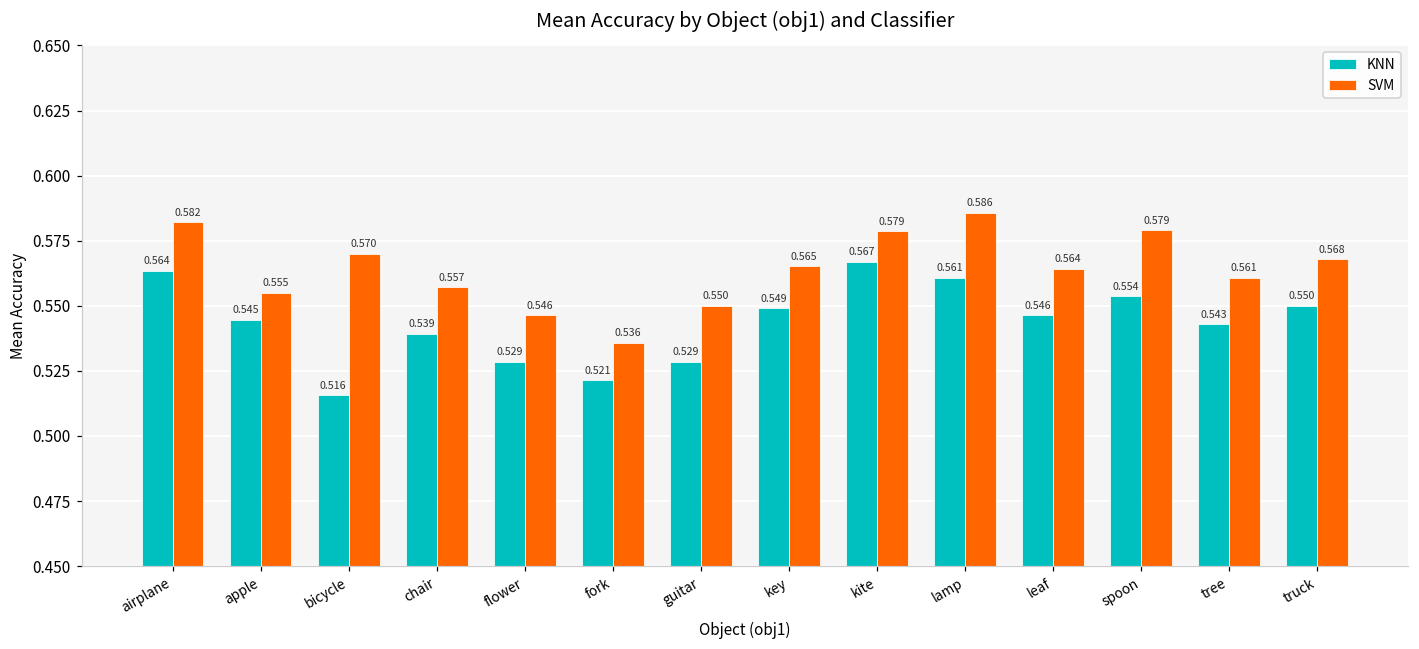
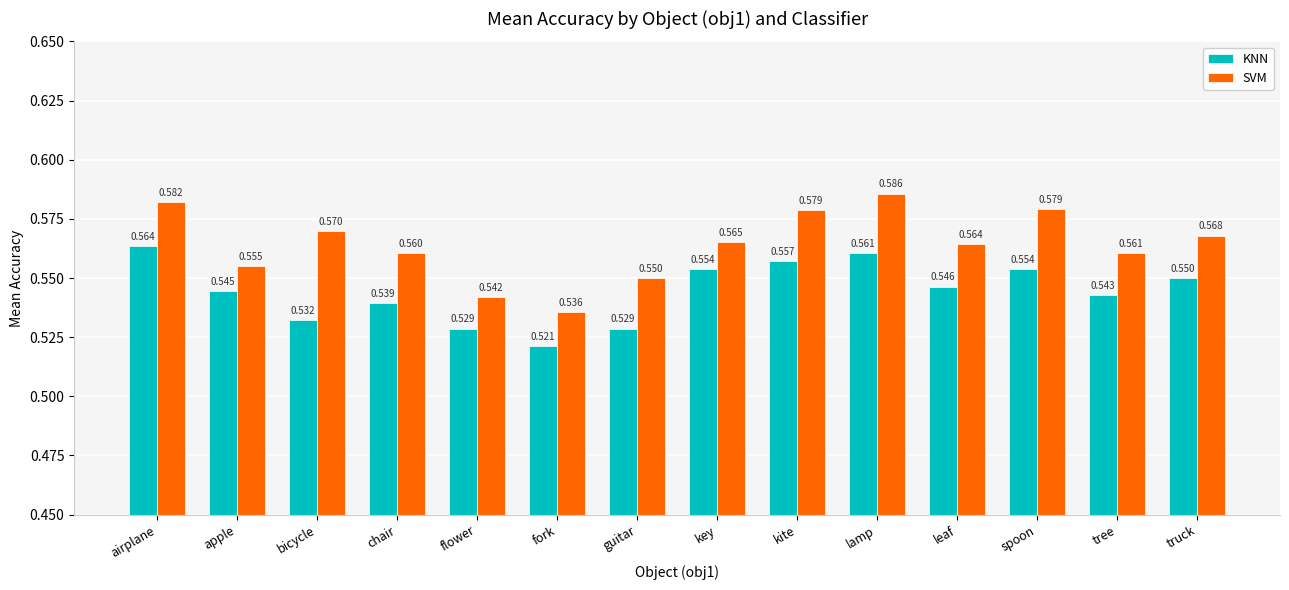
  {
    "KNN": {
      "airplane": 0.564,
      "apple": 0.545,
-     "bicycle": 0.516,
+     "bicycle": 0.532,
      "chair": 0.539,
      "flower": 0.529,
      "fork": 0.521,
      "guitar": 0.529,
-     "key": 0.549,
-     "kite": 0.567,
+     "key": 0.554,
+     "kite": 0.557,
      "lamp": 0.561,
      "leaf": 0.546,
      "spoon": 0.554,
      "tree": 0.543,
      "truck": 0.550
    },
    "SVM": {
      "airplane": 0.582,
      "apple": 0.555,
      "bicycle": 0.570,
-     "chair": 0.557,
-     "flower": 0.546,
+     "chair": 0.560,
+     "flower": 0.542,
      "fork": 0.536,
      "guitar": 0.550,
      "key": 0.565,
      "kite": 0.579,
      "lamp": 0.586,
      "leaf": 0.564,
      "spoon": 0.579,
      "tree": 0.561,
      "truck": 0.568
    }
  }
